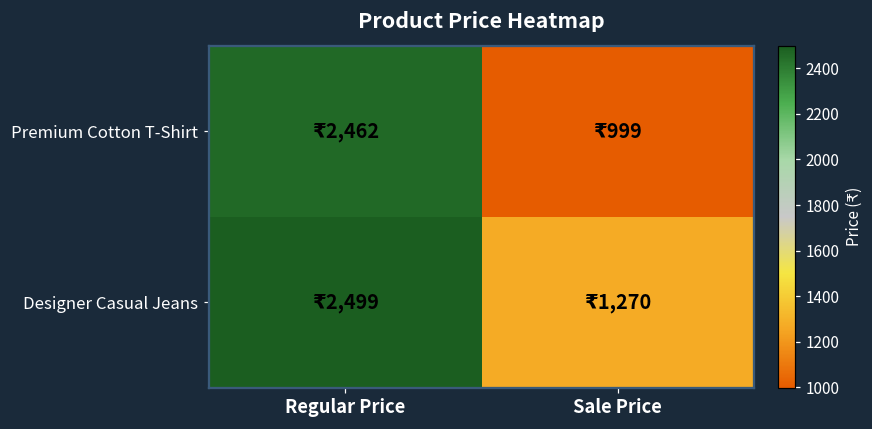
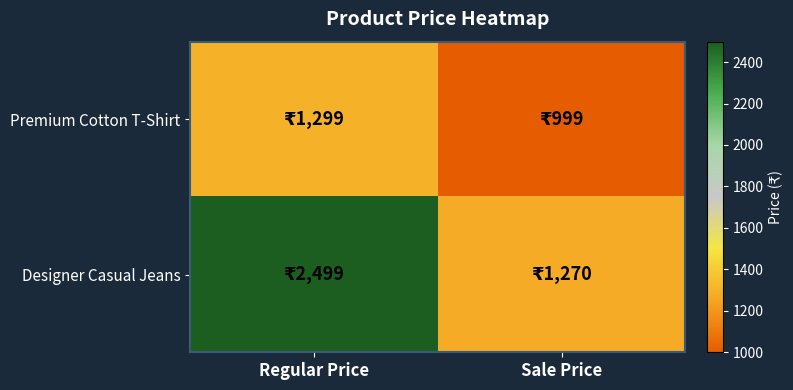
  {
    "Premium Cotton T-Shirt": {
-     "Regular Price": "2,462",
+     "Regular Price": "1,299",
      "Sale Price": "999"
    },
    "Designer Casual Jeans": {
      "Regular Price": "2,499",
      "Sale Price": "1,270"
    }
  }
